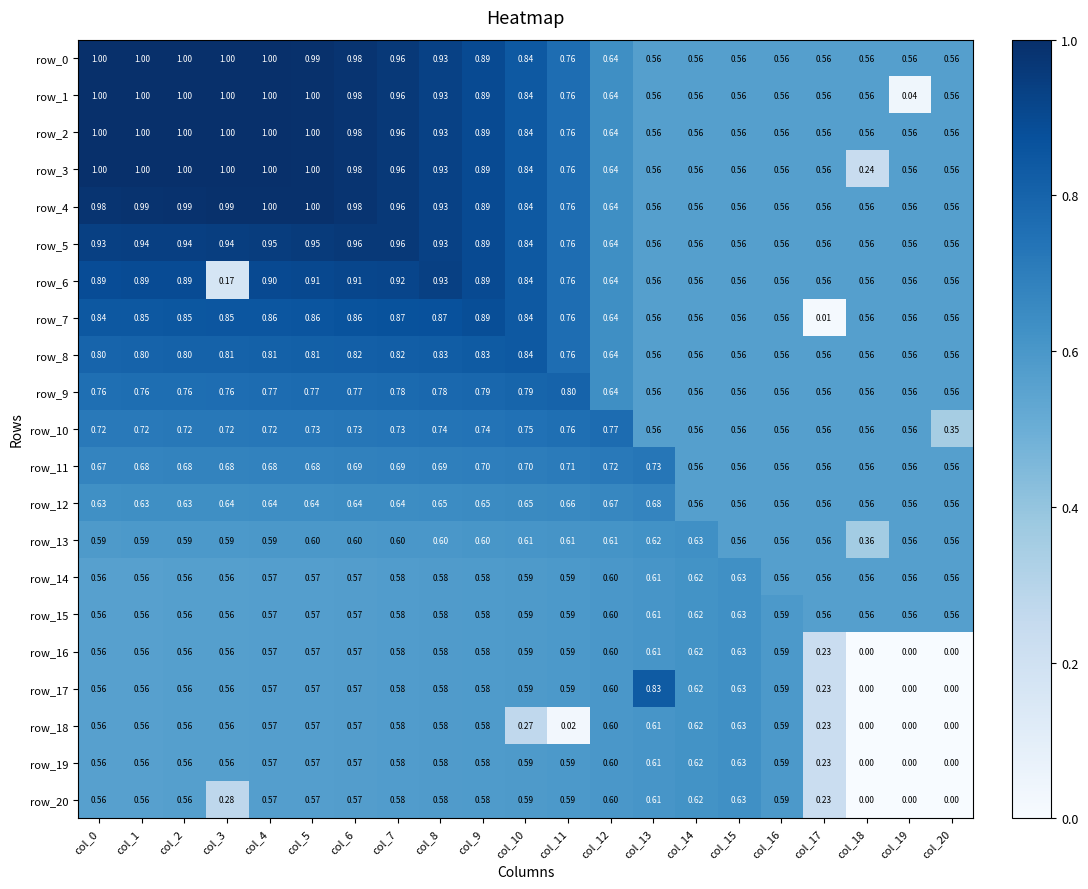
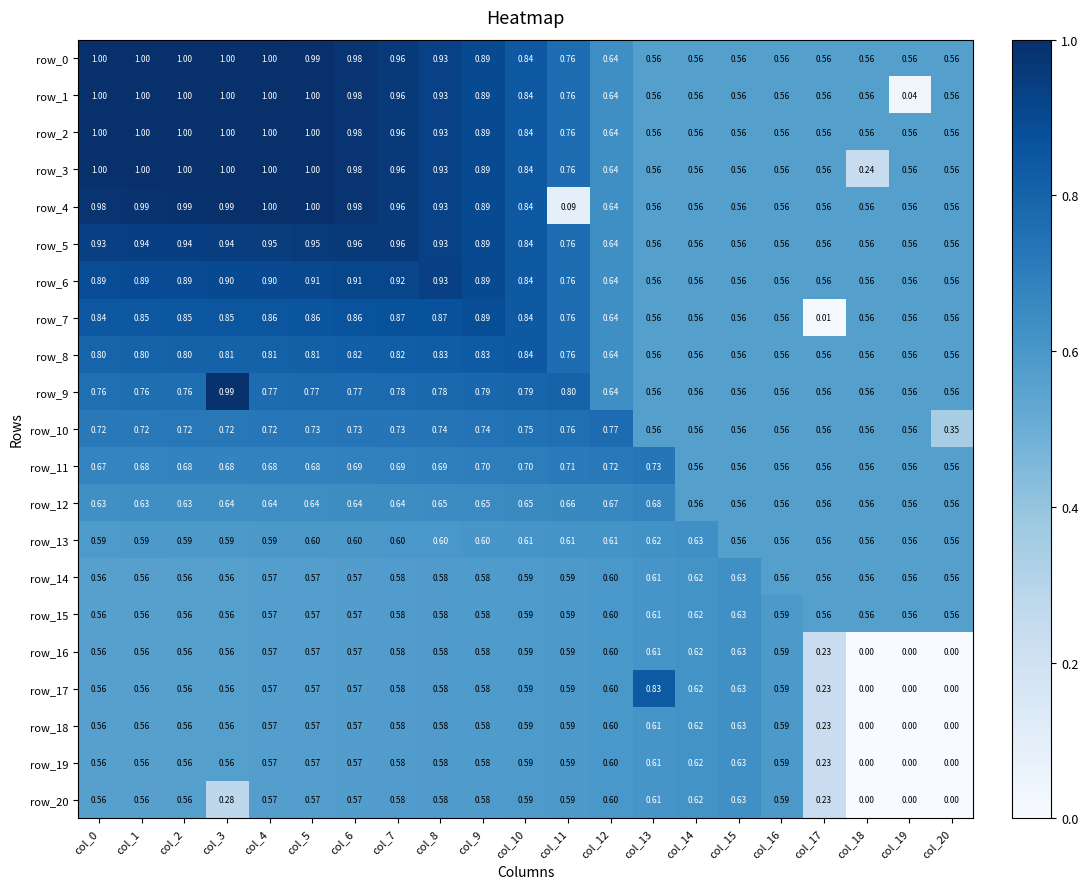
  {
    "row_4": {
      "col_0": 0.98,
      "col_1": 0.99,
      "col_2": 0.99,
      "col_3": 0.99,
      "col_4": 1.00,
      "col_5": 1.00,
      "col_6": 0.98,
      "col_7": 0.96,
      "col_8": 0.93,
      "col_9": 0.89,
      "col_10": 0.84,
-     "col_11": 0.76,
+     "col_11": 0.09,
      "col_12": 0.64,
      "col_13": 0.56,
      "col_14": 0.56,
      "col_15": 0.56,
      "col_16": 0.56,
      "col_17": 0.56,
      "col_18": 0.56,
      "col_19": 0.56,
      "col_20": 0.56
    },
    "row_6": {
      "col_0": 0.89,
      "col_1": 0.89,
      "col_2": 0.89,
-     "col_3": 0.17,
+     "col_3": 0.90,
      "col_4": 0.90,
      "col_5": 0.91,
      "col_6": 0.91,
      "col_7": 0.92,
      "col_8": 0.93,
      "col_9": 0.89,
      "col_10": 0.84,
      "col_11": 0.76,
      "col_12": 0.64,
      "col_13": 0.56,
      "col_14": 0.56,
      "col_15": 0.56,
      "col_16": 0.56,
      "col_17": 0.56,
      "col_18": 0.56,
      "col_19": 0.56,
      "col_20": 0.56
    },
    "row_9": {
      "col_0": 0.76,
      "col_1": 0.76,
      "col_2": 0.76,
-     "col_3": 0.76,
+     "col_3": 0.99,
      "col_4": 0.77,
      "col_5": 0.77,
      "col_6": 0.77,
      "col_7": 0.78,
      "col_8": 0.78,
      "col_9": 0.79,
      "col_10": 0.79,
      "col_11": 0.80,
      "col_12": 0.64,
      "col_13": 0.56,
      "col_14": 0.56,
      "col_15": 0.56,
      "col_16": 0.56,
      "col_17": 0.56,
      "col_18": 0.56,
      "col_19": 0.56,
      "col_20": 0.56
    },
    "row_13": {
      "col_0": 0.59,
      "col_1": 0.59,
      "col_2": 0.59,
      "col_3": 0.59,
      "col_4": 0.59,
      "col_5": 0.60,
      "col_6": 0.60,
      "col_7": 0.60,
      "col_8": 0.60,
      "col_9": 0.60,
      "col_10": 0.61,
      "col_11": 0.61,
      "col_12": 0.61,
      "col_13": 0.62,
      "col_14": 0.63,
      "col_15": 0.56,
      "col_16": 0.56,
      "col_17": 0.56,
-     "col_18": 0.36,
+     "col_18": 0.56,
      "col_19": 0.56,
      "col_20": 0.56
    },
    "row_18": {
      "col_0": 0.56,
      "col_1": 0.56,
      "col_2": 0.56,
      "col_3": 0.56,
      "col_4": 0.57,
      "col_5": 0.57,
      "col_6": 0.57,
      "col_7": 0.58,
      "col_8": 0.58,
      "col_9": 0.58,
-     "col_10": 0.27,
-     "col_11": 0.02,
+     "col_10": 0.59,
+     "col_11": 0.59,
      "col_12": 0.60,
      "col_13": 0.61,
      "col_14": 0.62,
      "col_15": 0.63,
      "col_16": 0.59,
      "col_17": 0.23,
      "col_18": 0.00,
      "col_19": 0.00,
      "col_20": 0.00
    }
  }
